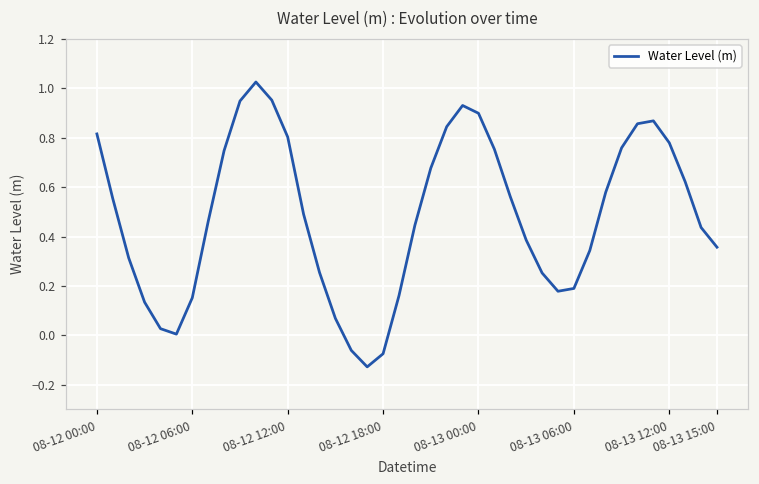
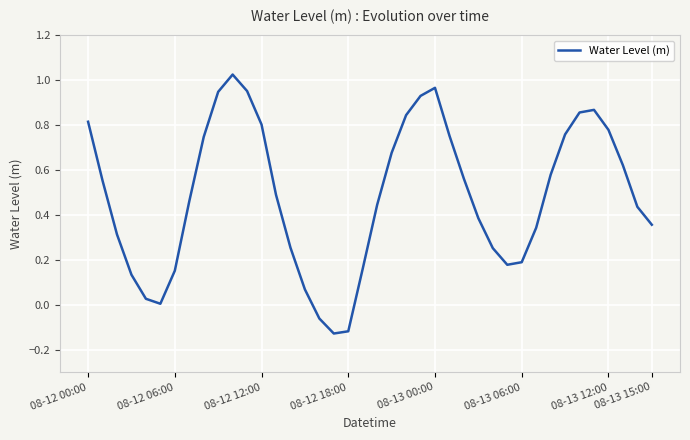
  {
    "08-12 00:00": 0.82,
    "08-12 06:00": 0.15,
    "08-12 12:00": 0.80,
-   "08-12 18:00": -0.07,
-   "08-13 00:00": 0.90,
+   "08-12 18:00": -0.12,
+   "08-13 00:00": 0.97,
    "08-13 06:00": 0.19,
    "08-13 12:00": 0.78,
    "08-13 15:00": 0.36
  }
